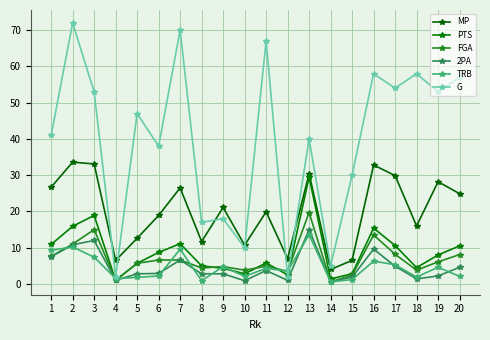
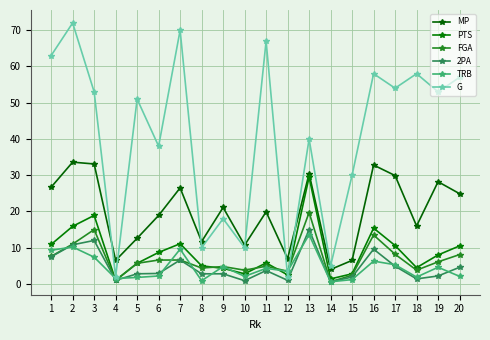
  {
    "G": {
-     "1": 41,
+     "1": 63,
      "2": 72,
      "3": 53,
-     "5": 47,
+     "5": 51,
      "6": 38,
      "7": 70,
-     "8": 17,
+     "8": 10,
      "9": 18,
      "11": 67,
      "13": 40,
      "14": 5,
      "15": 30,
      "16": 58,
      "17": 54,
      "18": 58
    }
  }
